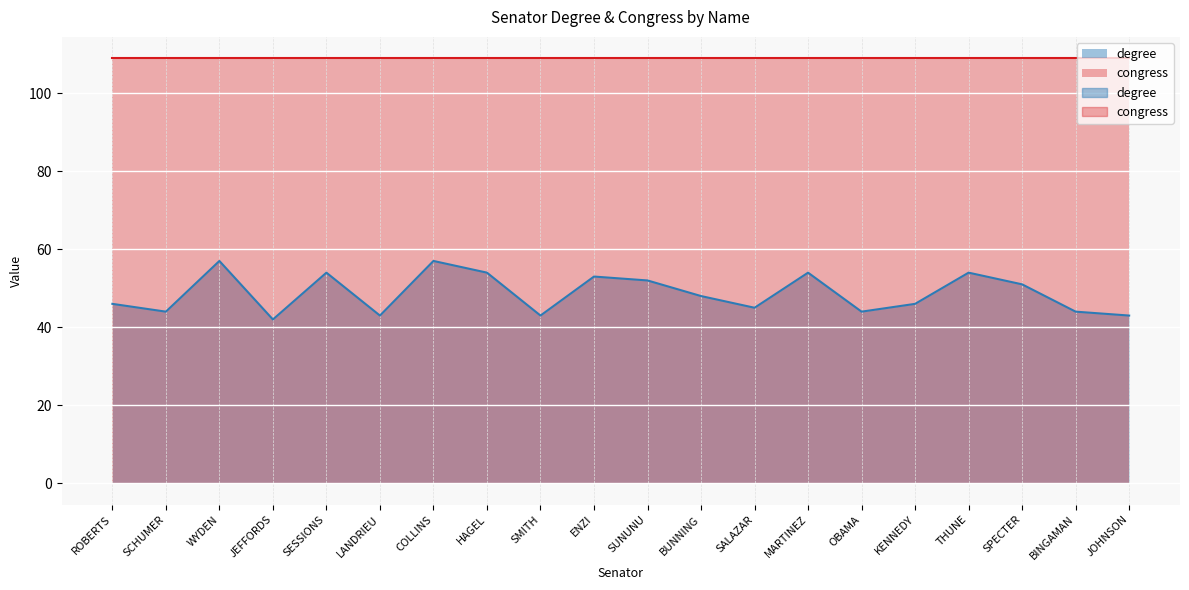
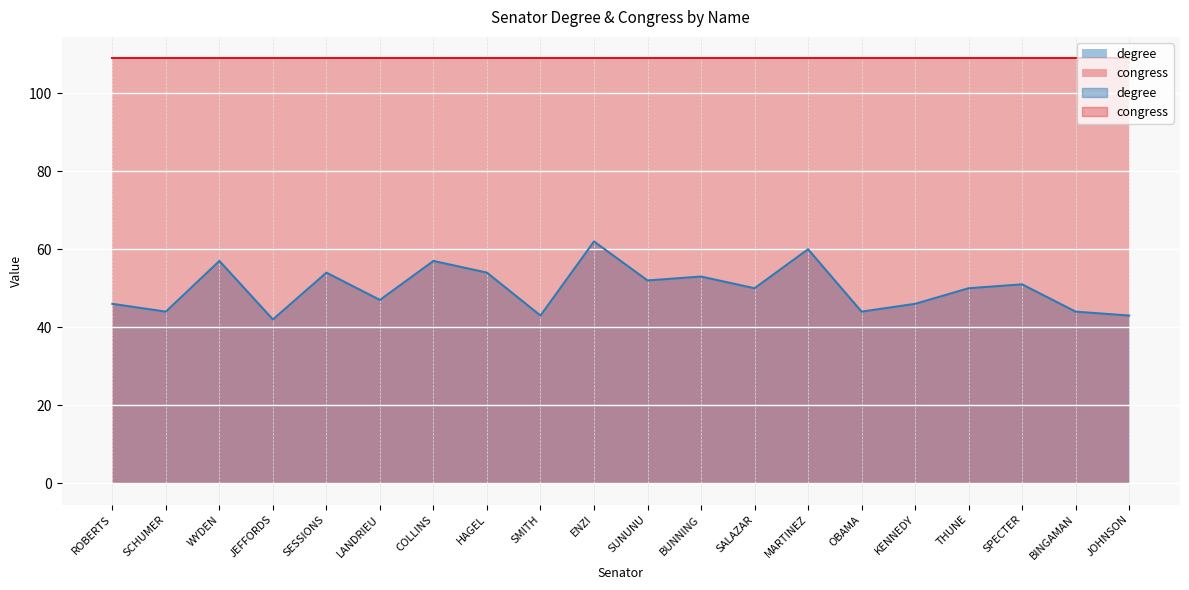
  {
    "degree": {
      "ROBERTS": 46,
      "SCHUMER": 44,
      "WYDEN": 57,
      "JEFFORDS": 42,
      "SESSIONS": 54,
-     "LANDRIEU": 43,
+     "LANDRIEU": 47,
      "COLLINS": 57,
      "HAGEL": 54,
      "SMITH": 43,
-     "ENZI": 53,
+     "ENZI": 62,
      "SUNUNU": 52,
-     "BUNNING": 48,
-     "SALAZAR": 45,
-     "MARTINEZ": 54,
+     "BUNNING": 53,
+     "SALAZAR": 50,
+     "MARTINEZ": 60,
      "OBAMA": 44,
      "KENNEDY": 46,
-     "THUNE": 54,
+     "THUNE": 50,
      "SPECTER": 51,
      "BINGAMAN": 44,
      "JOHNSON": 43
    },
    "congress": {
      "ROBERTS": 109,
      "SCHUMER": 109,
      "WYDEN": 109,
      "JEFFORDS": 109,
      "SESSIONS": 109,
      "LANDRIEU": 109,
      "COLLINS": 109,
      "HAGEL": 109,
      "SMITH": 109,
      "ENZI": 109,
      "SUNUNU": 109,
      "BUNNING": 109,
      "SALAZAR": 109,
      "MARTINEZ": 109,
      "OBAMA": 109,
      "KENNEDY": 109,
      "THUNE": 109,
      "SPECTER": 109,
      "BINGAMAN": 109
    }
  }
